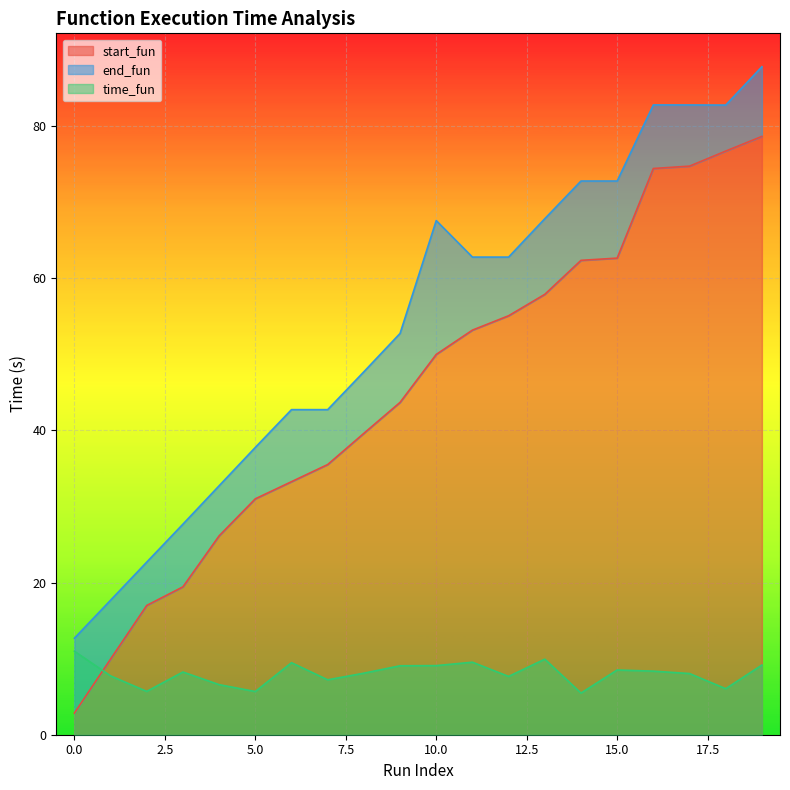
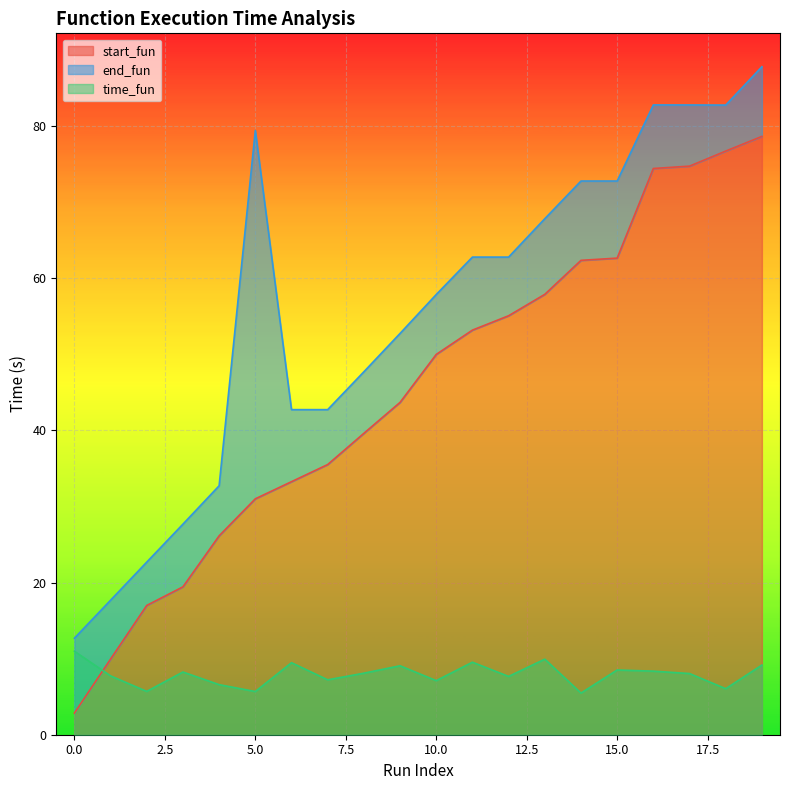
  {
    "start_fun": {
      "0.0": 3,
      "5.0": 31,
      "10.0": 50,
      "15.0": 63
    },
    "end_fun": {
      "0.0": 13,
-     "5.0": 38,
-     "10.0": 68,
+     "5.0": 79,
+     "10.0": 58,
      "15.0": 73
    },
    "time_fun": {
      "0.0": 11,
      "5.0": 6,
-     "10.0": 9,
+     "10.0": 7,
      "15.0": 9
    }
  }
